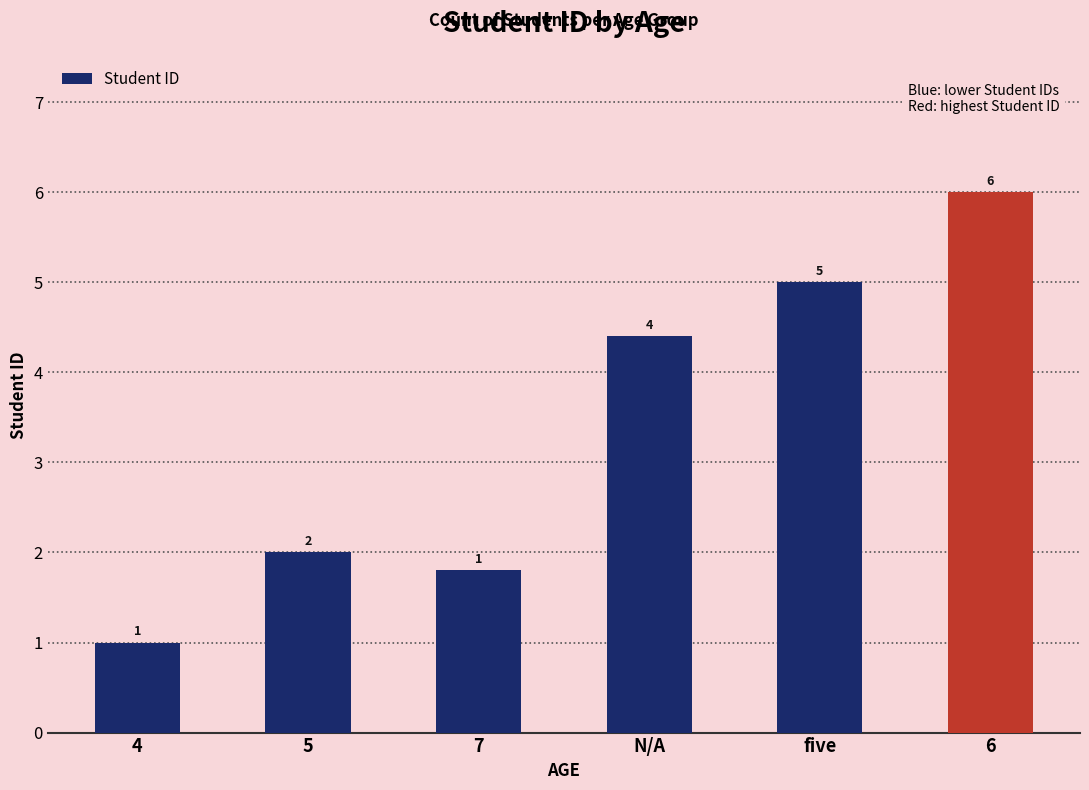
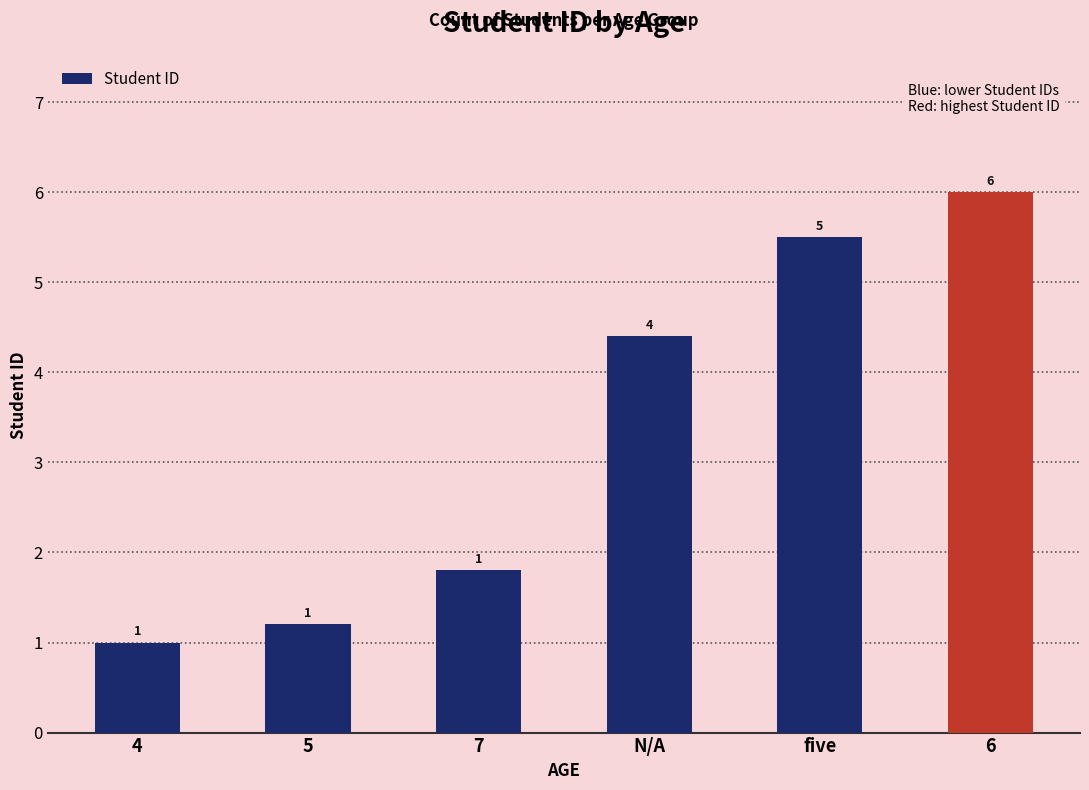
  {
    "4": 1,
-   "5": 2,
+   "5": 1,
    "N/A": 4,
-   "five": 5.0,
+   "five": 5.5,
    "6": 6
  }
